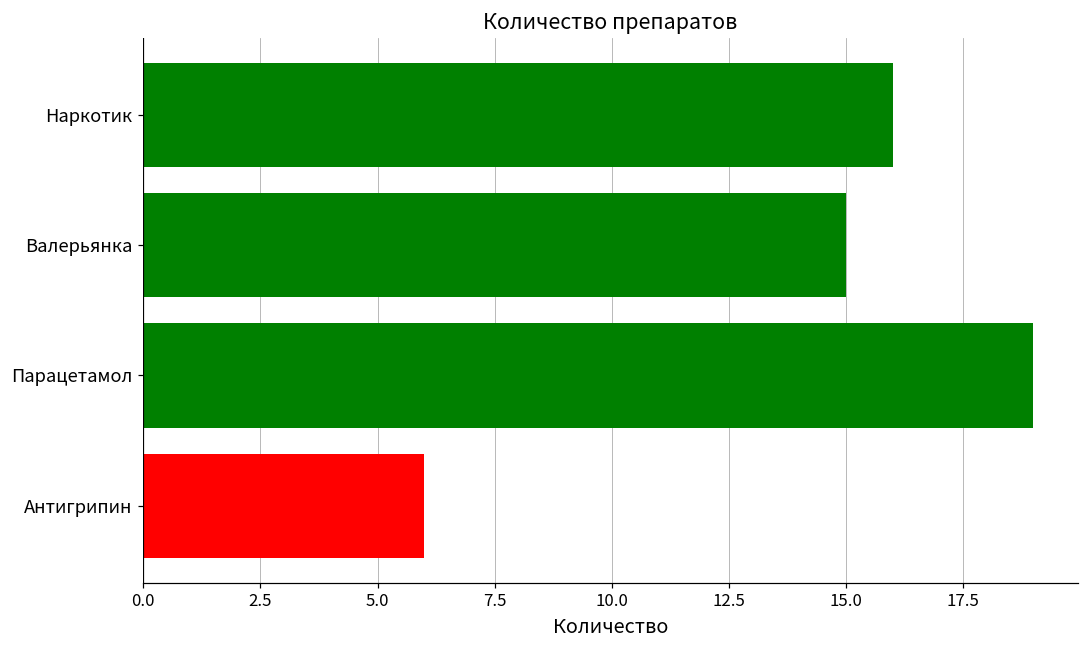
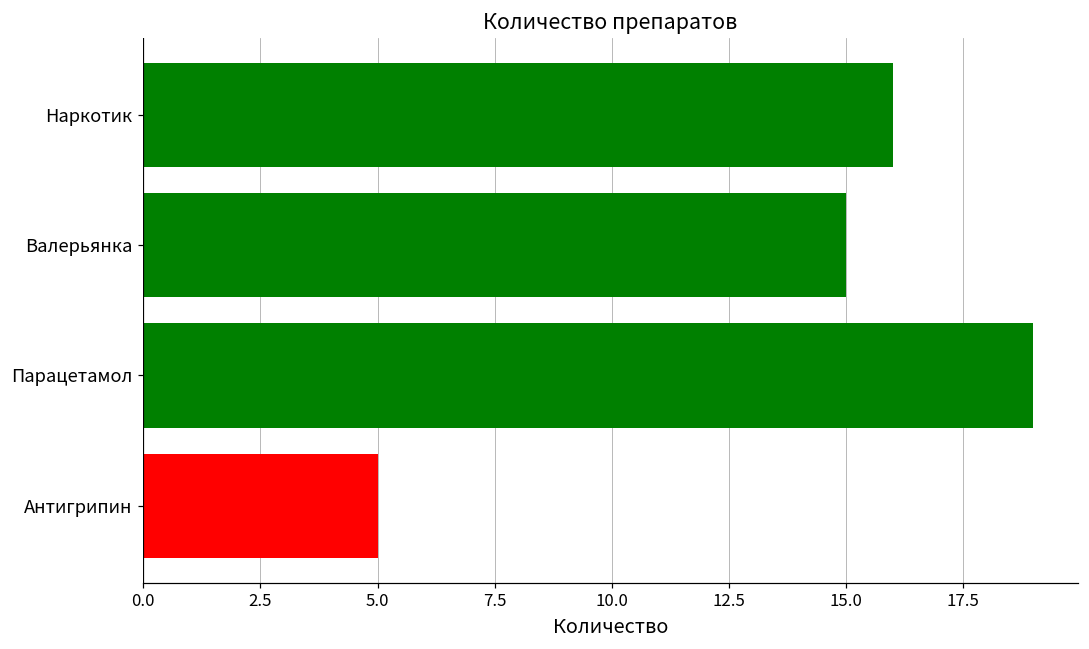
  {
    "Наркотик": 16,
    "Валерьянка": 15,
    "Парацетамол": 19,
-   "Антигрипин": 6
+   "Антигрипин": 5
  }
